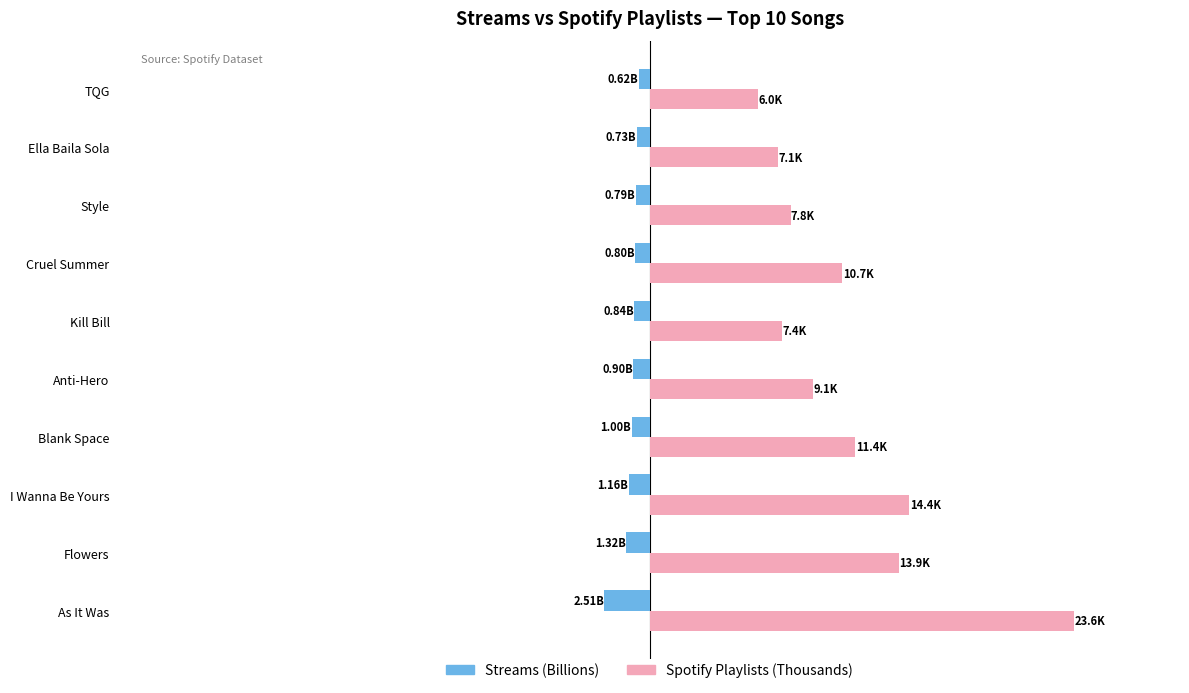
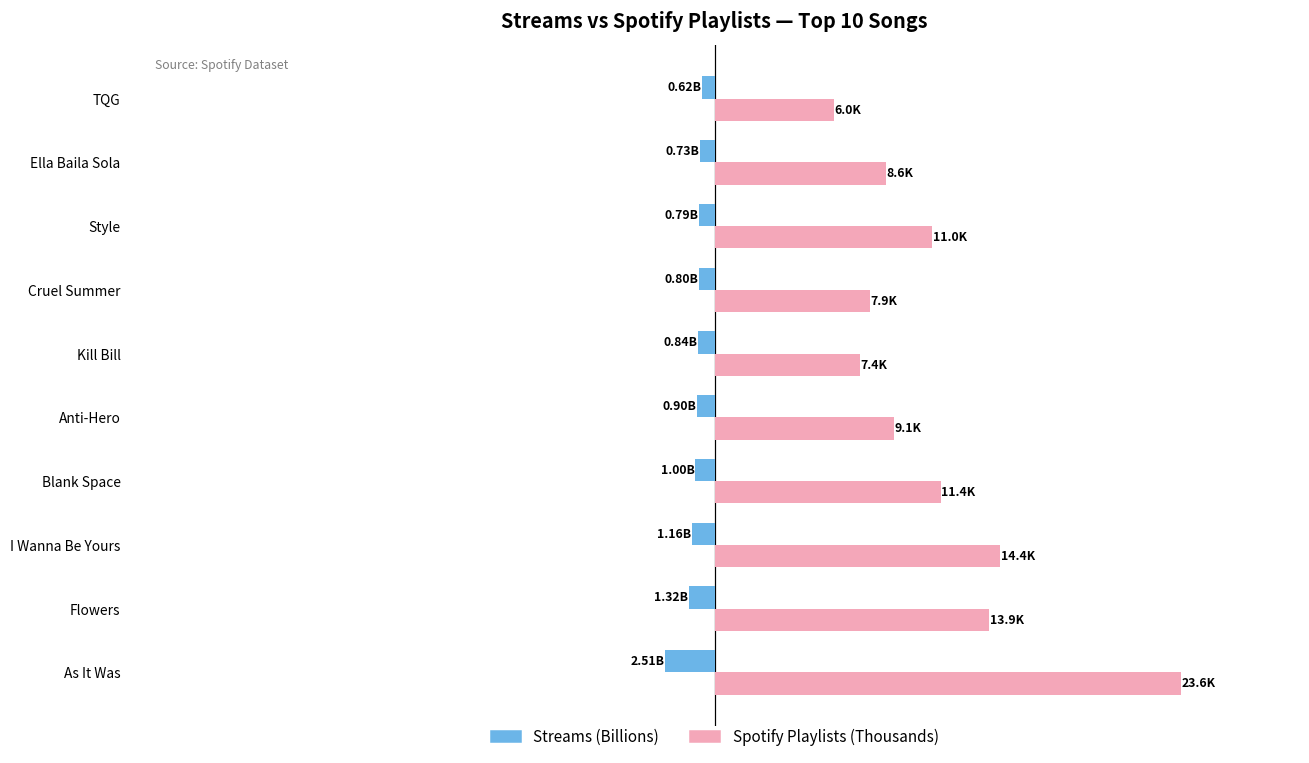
  {
    "Spotify Playlists (Thousands)": {
      "TQG": "6.0K",
-     "Ella Baila Sola": "7.1K",
-     "Style": "7.8K",
-     "Cruel Summer": "10.7K",
+     "Ella Baila Sola": "8.6K",
+     "Style": "11.0K",
+     "Cruel Summer": "7.9K",
      "Kill Bill": "7.4K",
      "Anti-Hero": "9.1K",
      "Blank Space": "11.4K",
      "I Wanna Be Yours": "14.4K",
      "Flowers": "13.9K",
      "As It Was": "23.6K"
    }
  }
